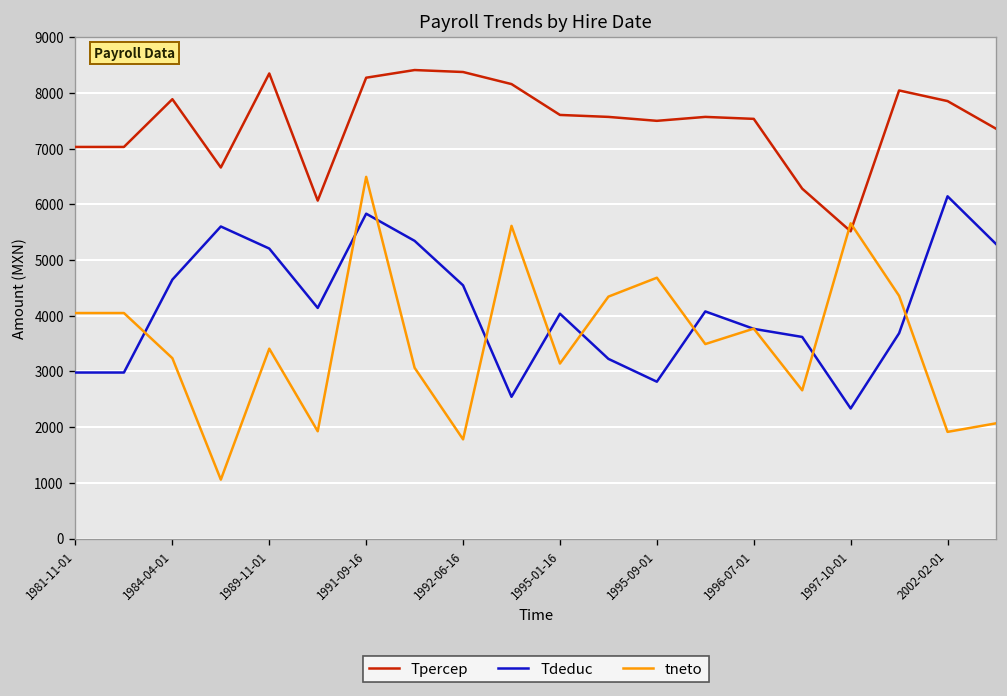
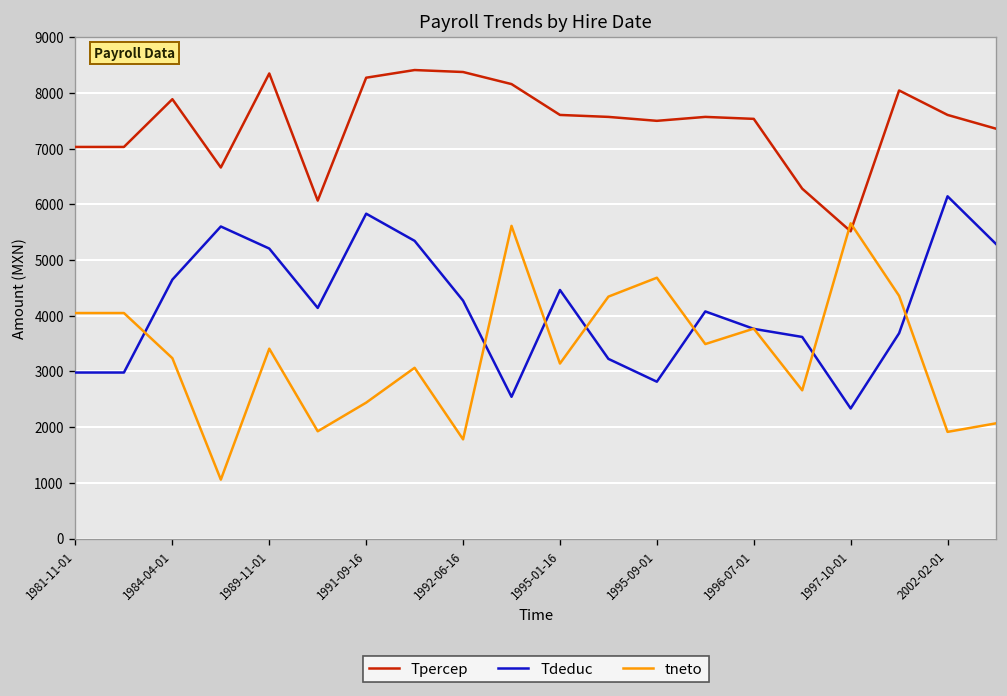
  {
    "Tpercep": {
      "1981-11-01": 7000,
      "1984-04-01": 7900,
      "1989-11-01": 8400,
      "1991-09-16": 8300,
      "1992-06-16": 8400,
      "1995-01-16": 7600,
      "1995-09-01": 7500,
      "1996-07-01": 7500,
      "1997-10-01": 5500,
-     "2002-02-01": 7900
+     "2002-02-01": 7600
    },
    "Tdeduc": {
      "1981-11-01": 3000,
      "1984-04-01": 4600,
      "1989-11-01": 5200,
      "1991-09-16": 5800,
-     "1992-06-16": 4500,
-     "1995-01-16": 4000,
+     "1992-06-16": 4300,
+     "1995-01-16": 4500,
      "1995-09-01": 2800,
      "1997-10-01": 2300,
      "2002-02-01": 6100
    },
    "tneto": {
      "1981-11-01": 4000,
      "1984-04-01": 3200,
      "1989-11-01": 3400,
-     "1991-09-16": 6500,
+     "1991-09-16": 2400,
      "1992-06-16": 1800,
      "1995-01-16": 3100,
      "1995-09-01": 4700,
      "1997-10-01": 5700,
      "2002-02-01": 1900
    }
  }
